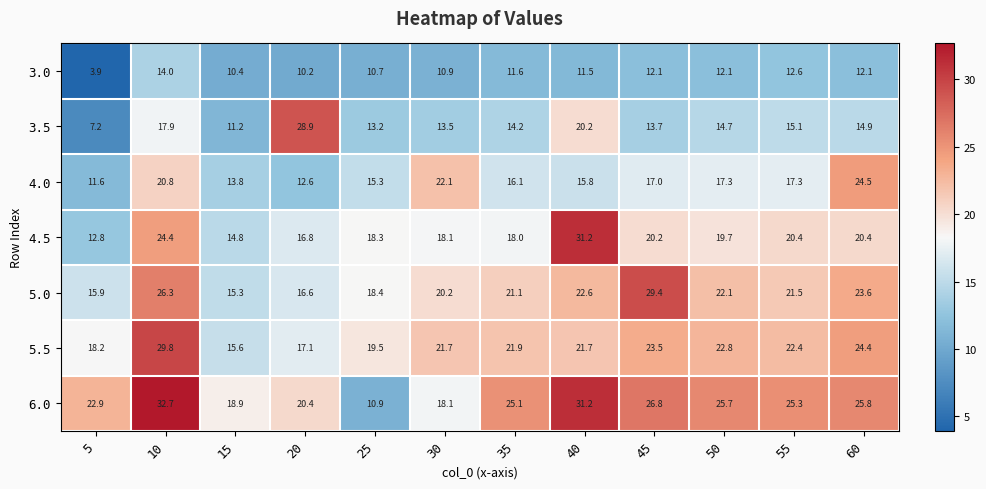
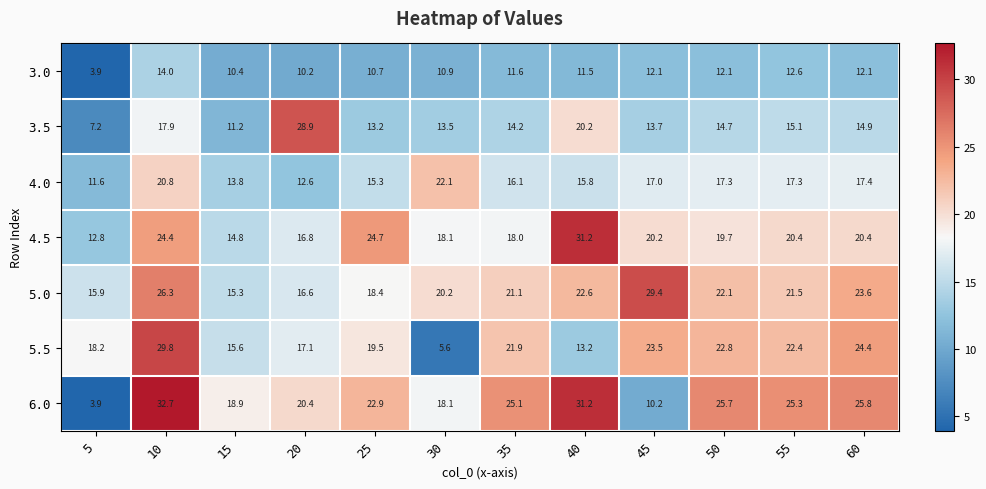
  {
    "3.0": {
      "5": 3.9,
      "10": 14.0,
      "15": 10.4,
      "20": 10.2,
      "25": 10.7,
      "30": 10.9,
      "35": 11.6,
      "40": 11.5,
      "45": 12.1,
      "50": 12.1,
      "55": 12.6,
      "60": 12.1
    },
    "3.5": {
      "5": 7.2,
      "10": 17.9,
      "15": 11.2,
      "20": 28.9,
      "25": 13.2,
      "30": 13.5,
      "35": 14.2,
      "40": 20.2,
      "45": 13.7,
      "50": 14.7,
      "55": 15.1,
      "60": 14.9
    },
    "4.0": {
      "5": 11.6,
      "10": 20.8,
      "15": 13.8,
      "20": 12.6,
      "25": 15.3,
      "30": 22.1,
      "35": 16.1,
      "40": 15.8,
      "45": 17.0,
      "50": 17.3,
      "55": 17.3,
-     "60": 24.5
+     "60": 17.4
    },
    "4.5": {
      "5": 12.8,
      "10": 24.4,
      "15": 14.8,
      "20": 16.8,
-     "25": 18.3,
+     "25": 24.7,
      "30": 18.1,
      "35": 18.0,
      "40": 31.2,
      "45": 20.2,
      "50": 19.7,
      "55": 20.4,
      "60": 20.4
    },
    "5.0": {
      "5": 15.9,
      "10": 26.3,
      "15": 15.3,
      "20": 16.6,
      "25": 18.4,
      "30": 20.2,
      "35": 21.1,
      "40": 22.6,
      "45": 29.4,
      "50": 22.1,
      "55": 21.5,
      "60": 23.6
    },
    "5.5": {
      "5": 18.2,
      "10": 29.8,
      "15": 15.6,
      "20": 17.1,
      "25": 19.5,
-     "30": 21.7,
+     "30": 5.6,
      "35": 21.9,
-     "40": 21.7,
+     "40": 13.2,
      "45": 23.5,
      "50": 22.8,
      "55": 22.4,
      "60": 24.4
    },
    "6.0": {
-     "5": 22.9,
+     "5": 3.9,
      "10": 32.7,
      "15": 18.9,
      "20": 20.4,
-     "25": 10.9,
+     "25": 22.9,
      "30": 18.1,
      "35": 25.1,
      "40": 31.2,
-     "45": 26.8,
+     "45": 10.2,
      "50": 25.7,
      "55": 25.3,
      "60": 25.8
    }
  }
